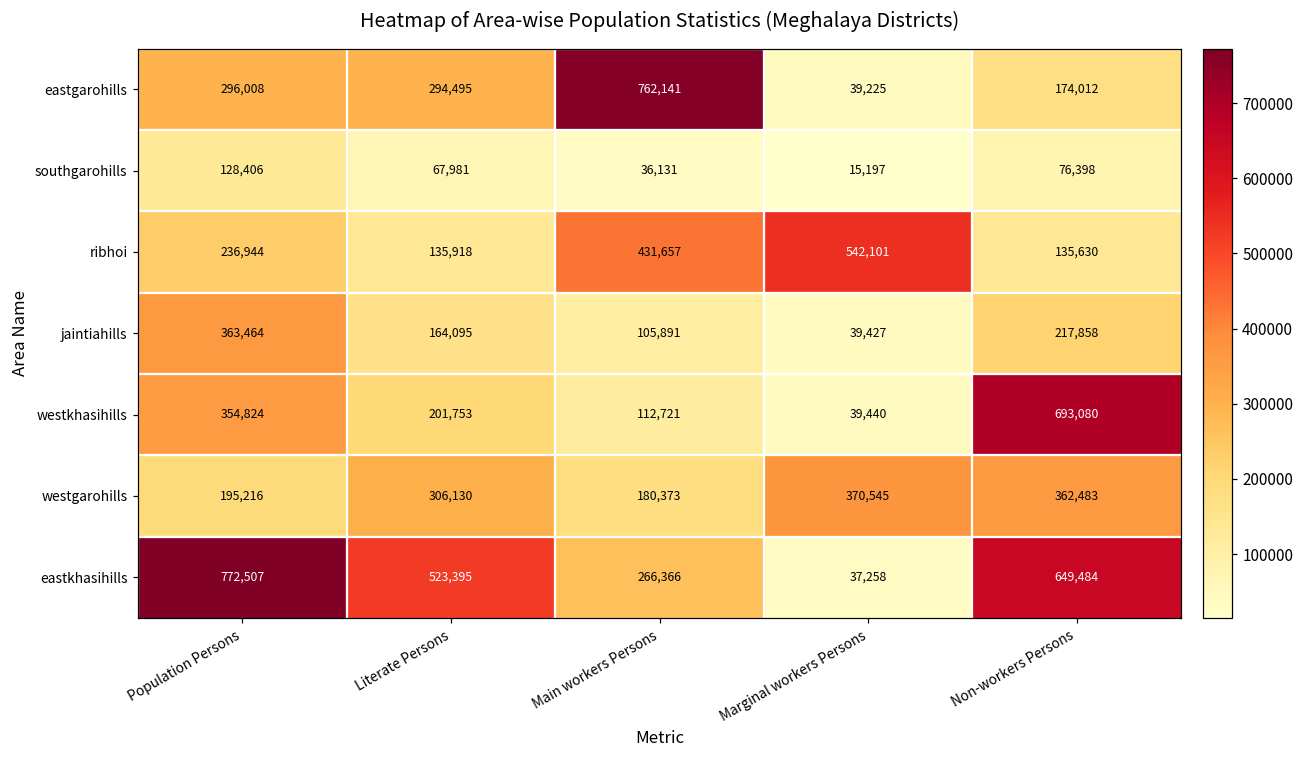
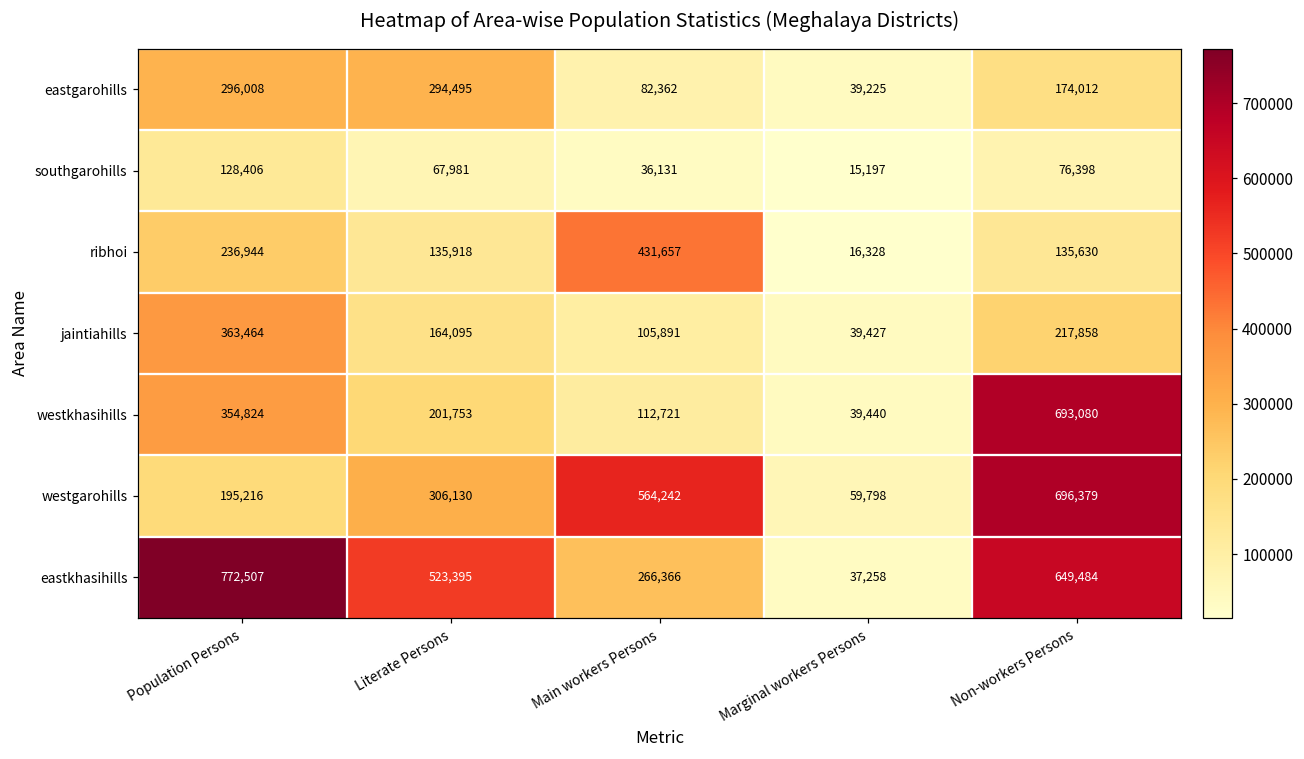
  {
    "eastgarohills": {
      "Population Persons": "296,008",
      "Literate Persons": "294,495",
-     "Main workers Persons": "762,141",
+     "Main workers Persons": "82,362",
      "Marginal workers Persons": "39,225",
      "Non-workers Persons": "174,012"
    },
    "southgarohills": {
      "Population Persons": "128,406",
      "Literate Persons": "67,981",
      "Main workers Persons": "36,131",
      "Marginal workers Persons": "15,197",
      "Non-workers Persons": "76,398"
    },
    "ribhoi": {
      "Population Persons": "236,944",
      "Literate Persons": "135,918",
      "Main workers Persons": "431,657",
-     "Marginal workers Persons": "542,101",
+     "Marginal workers Persons": "16,328",
      "Non-workers Persons": "135,630"
    },
    "jaintiahills": {
      "Population Persons": "363,464",
      "Literate Persons": "164,095",
      "Main workers Persons": "105,891",
      "Marginal workers Persons": "39,427",
      "Non-workers Persons": "217,858"
    },
    "westkhasihills": {
      "Population Persons": "354,824",
      "Literate Persons": "201,753",
      "Main workers Persons": "112,721",
      "Marginal workers Persons": "39,440",
      "Non-workers Persons": "693,080"
    },
    "westgarohills": {
      "Population Persons": "195,216",
      "Literate Persons": "306,130",
-     "Main workers Persons": "180,373",
-     "Marginal workers Persons": "370,545",
-     "Non-workers Persons": "362,483"
+     "Main workers Persons": "564,242",
+     "Marginal workers Persons": "59,798",
+     "Non-workers Persons": "696,379"
    },
    "eastkhasihills": {
      "Population Persons": "772,507",
      "Literate Persons": "523,395",
      "Main workers Persons": "266,366",
      "Marginal workers Persons": "37,258",
      "Non-workers Persons": "649,484"
    }
  }
